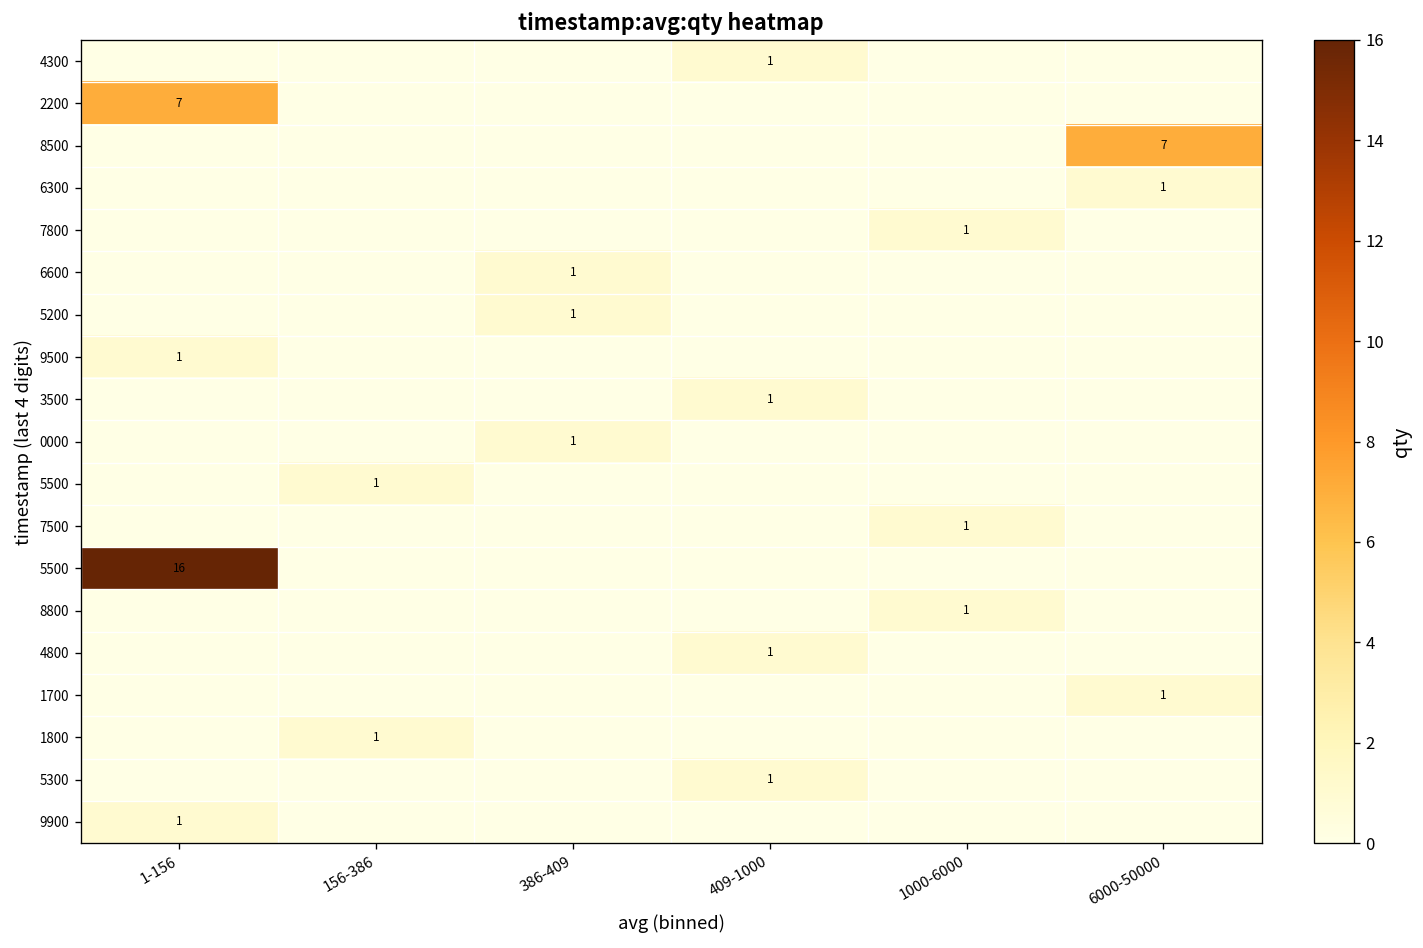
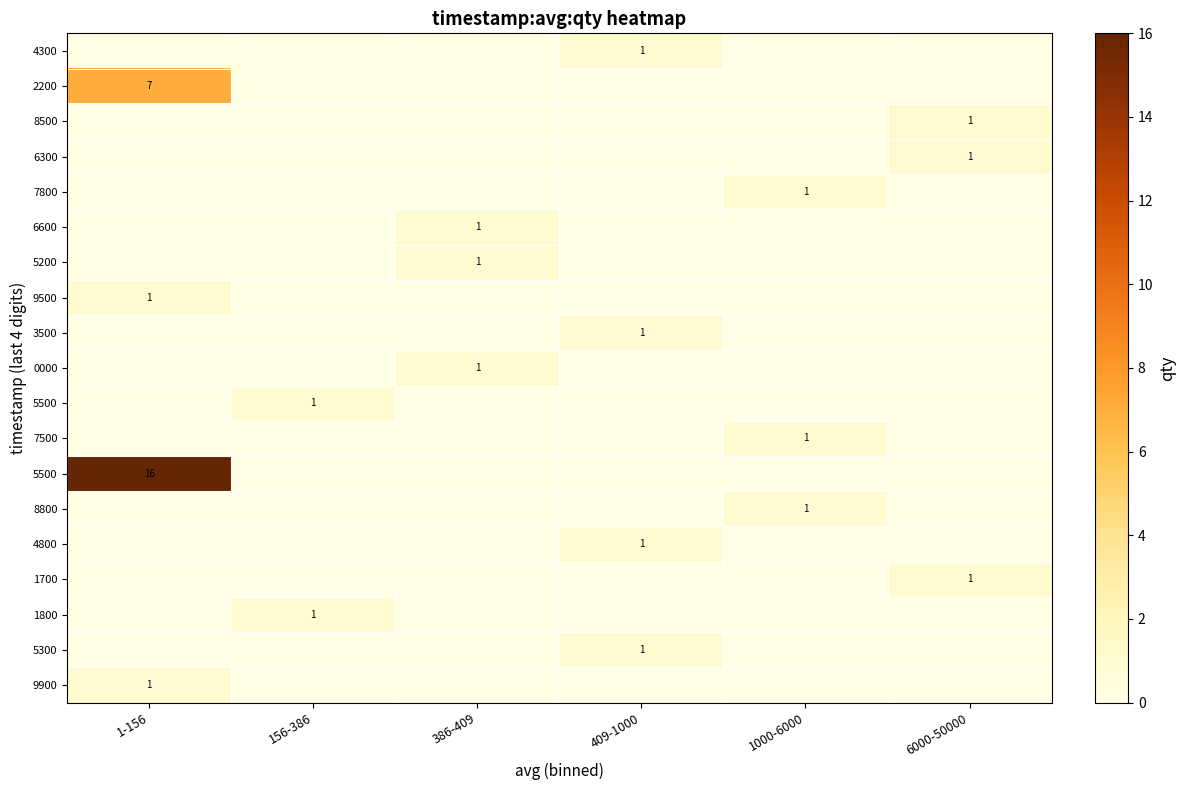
  {
    "4300": {
      "409-1000": 1
    },
    "2200": {
      "1-156": 7
    },
    "8500": {
-     "6000-50000": 7
+     "6000-50000": 1
    },
    "6300": {
      "6000-50000": 1
    },
    "7800": {
      "1000-6000": 1
    },
    "6600": {
      "386-409": 1
    },
    "5200": {
      "386-409": 1
    },
    "9500": {
      "1-156": 1
    },
    "3500": {
      "409-1000": 1
    },
    "0000": {
      "386-409": 1
    },
    "7500": {
      "1000-6000": 1
    },
    "8800": {
      "1000-6000": 1
    },
    "4800": {
      "409-1000": 1
    },
    "1700": {
      "6000-50000": 1
    },
    "1800": {
      "156-386": 1
    },
    "5300": {
      "409-1000": 1
    },
    "9900": {
      "1-156": 1
    }
  }
